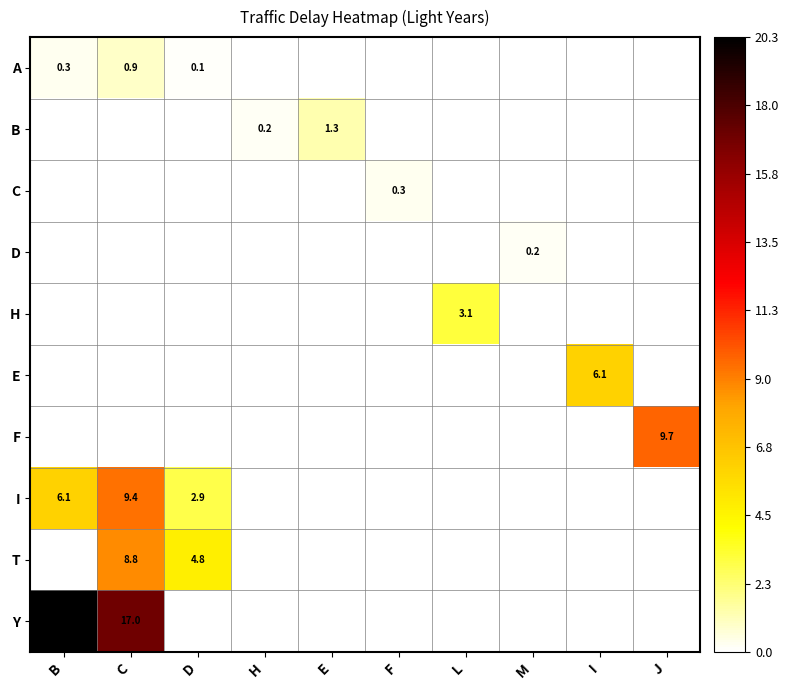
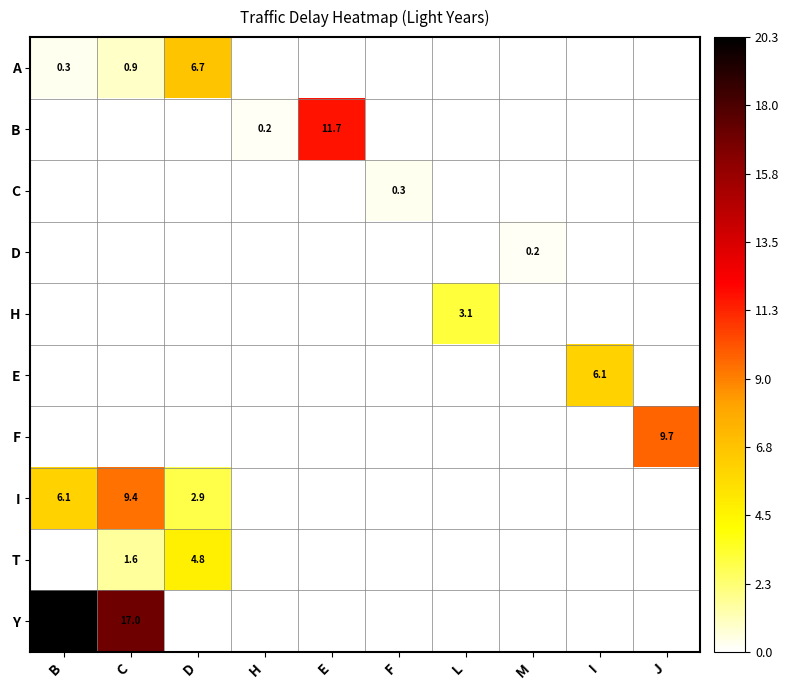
  {
    "A": {
      "B": 0.3,
      "C": 0.9,
-     "D": 0.1
+     "D": 6.7
    },
    "B": {
      "H": 0.2,
-     "E": 1.3
+     "E": 11.7
    },
    "C": {
      "F": 0.3
    },
    "D": {
      "M": 0.2
    },
    "H": {
      "L": 3.1
    },
    "E": {
      "I": 6.1
    },
    "F": {
      "J": 9.7
    },
    "I": {
      "B": 6.1,
      "C": 9.4,
      "D": 2.9
    },
    "T": {
-     "C": 8.8,
+     "C": 1.6,
      "D": 4.8
    },
    "Y": {
      "C": 17.0
    }
  }
